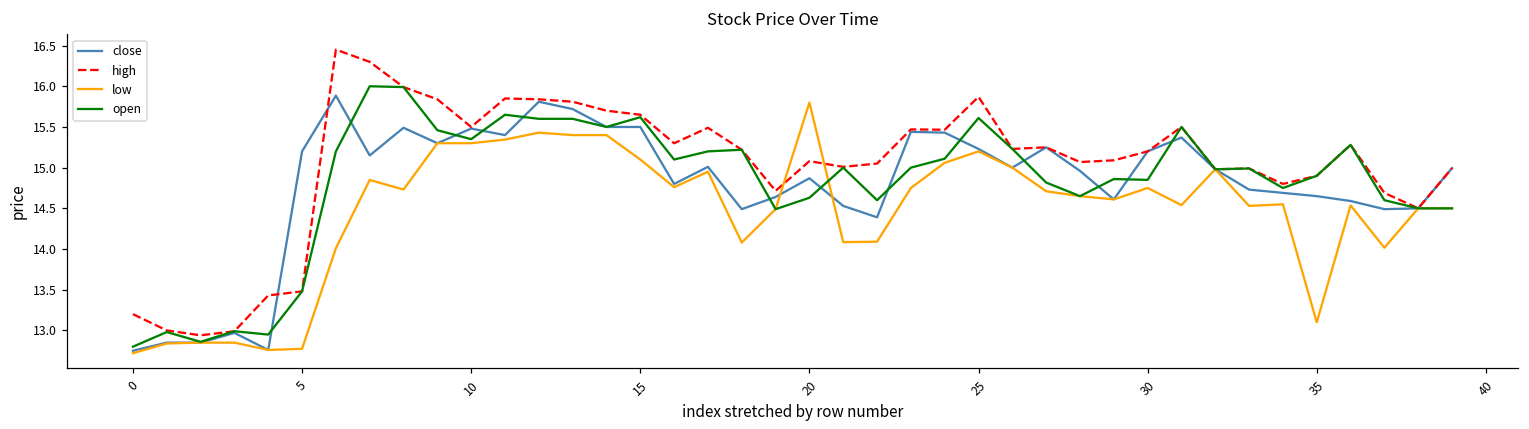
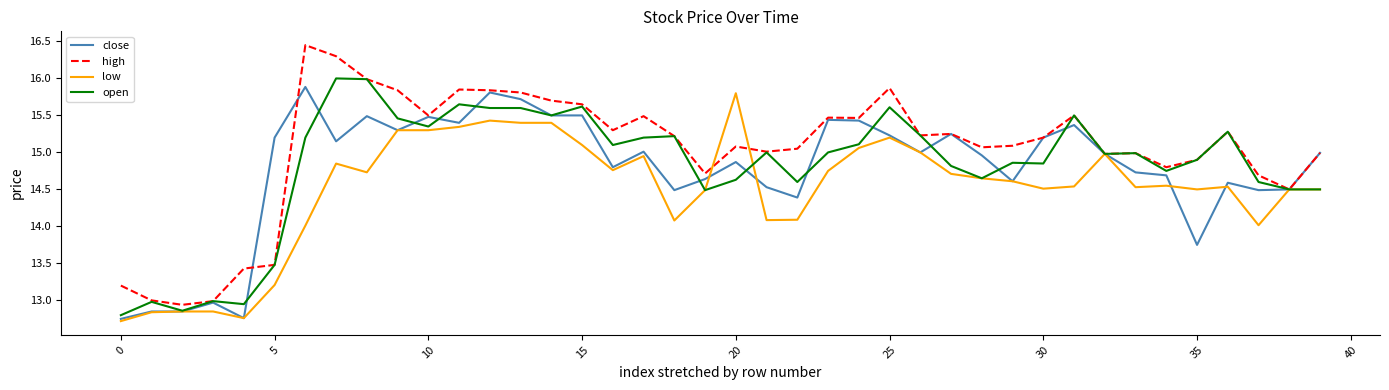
  {
    "close": {
      "5": 15.2,
      "15": 15.5,
      "20": 14.9,
-     "35": 14.7
+     "35": 13.8
    },
    "high": {
      "0": 13.2,
      "20": 15.1,
      "25": 15.9
    },
    "low": {
-     "5": 12.8,
+     "5": 13.2,
      "10": 15.3,
      "15": 15.1,
      "20": 15.8,
-     "30": 14.8,
-     "35": 13.1
+     "30": 14.5,
+     "35": 14.5
    },
    "open": {
      "0": 12.8,
      "10": 15.4,
      "20": 14.6,
      "25": 15.6,
      "30": 14.9
    }
  }
